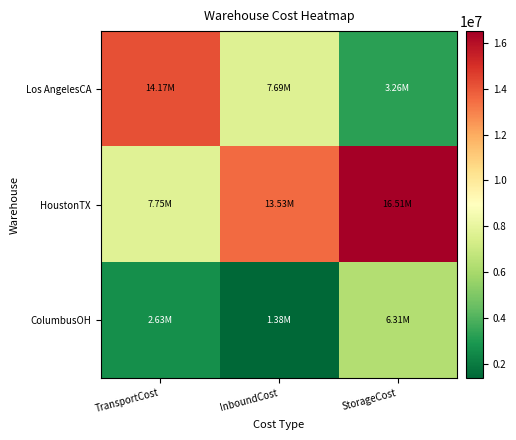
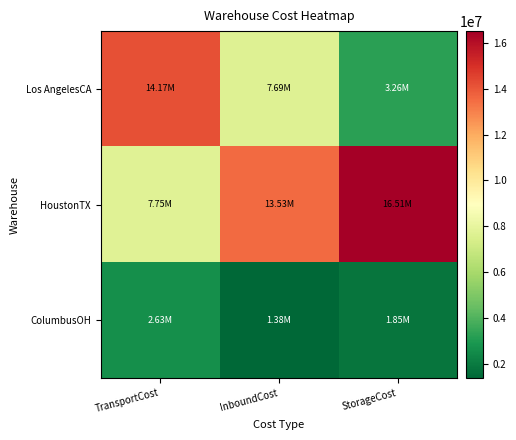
  {
    "Los AngelesCA": {
      "TransportCost": "14.17M",
      "InboundCost": "7.69M",
      "StorageCost": "3.26M"
    },
    "HoustonTX": {
      "TransportCost": "7.75M",
      "InboundCost": "13.53M",
      "StorageCost": "16.51M"
    },
    "ColumbusOH": {
      "TransportCost": "2.63M",
      "InboundCost": "1.38M",
-     "StorageCost": "6.31M"
+     "StorageCost": "1.85M"
    }
  }
